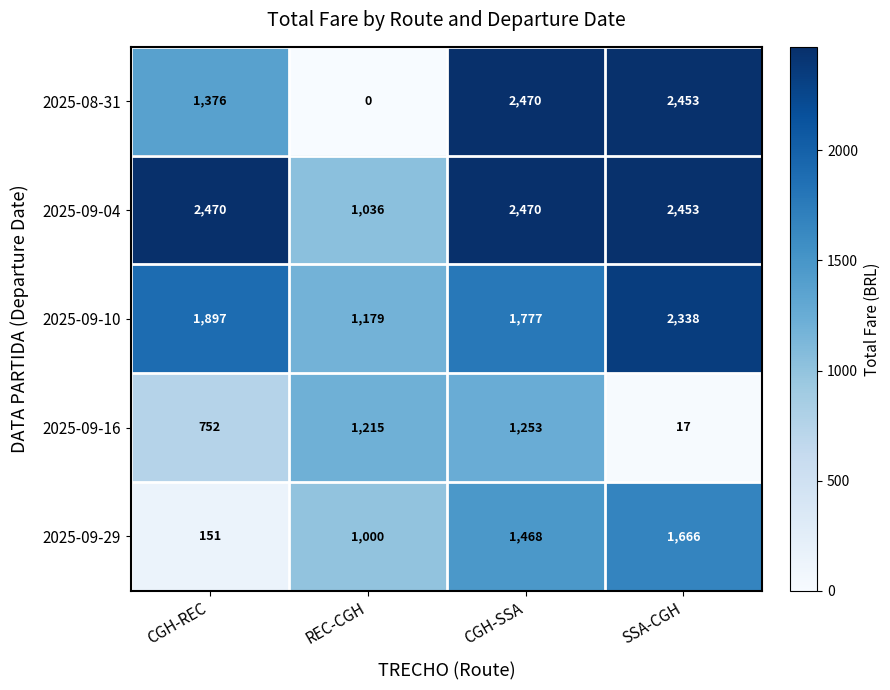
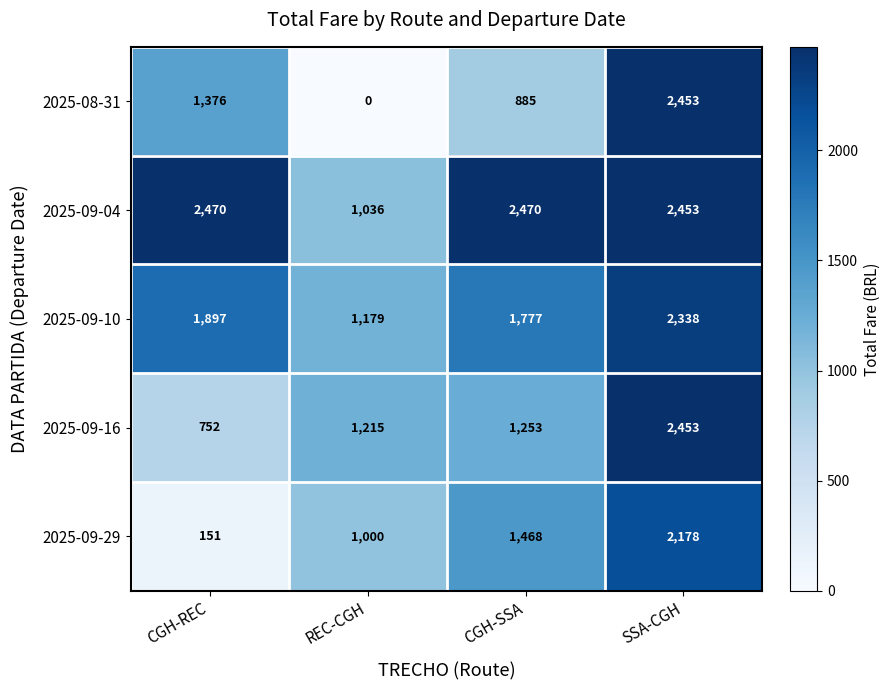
  {
    "2025-08-31": {
      "CGH-REC": "1,376",
      "REC-CGH": "0",
-     "CGH-SSA": "2,470",
+     "CGH-SSA": "885",
      "SSA-CGH": "2,453"
    },
    "2025-09-04": {
      "CGH-REC": "2,470",
      "REC-CGH": "1,036",
      "CGH-SSA": "2,470",
      "SSA-CGH": "2,453"
    },
    "2025-09-10": {
      "CGH-REC": "1,897",
      "REC-CGH": "1,179",
      "CGH-SSA": "1,777",
      "SSA-CGH": "2,338"
    },
    "2025-09-16": {
      "CGH-REC": "752",
      "REC-CGH": "1,215",
      "CGH-SSA": "1,253",
-     "SSA-CGH": "17"
+     "SSA-CGH": "2,453"
    },
    "2025-09-29": {
      "CGH-REC": "151",
      "REC-CGH": "1,000",
      "CGH-SSA": "1,468",
-     "SSA-CGH": "1,666"
+     "SSA-CGH": "2,178"
    }
  }
